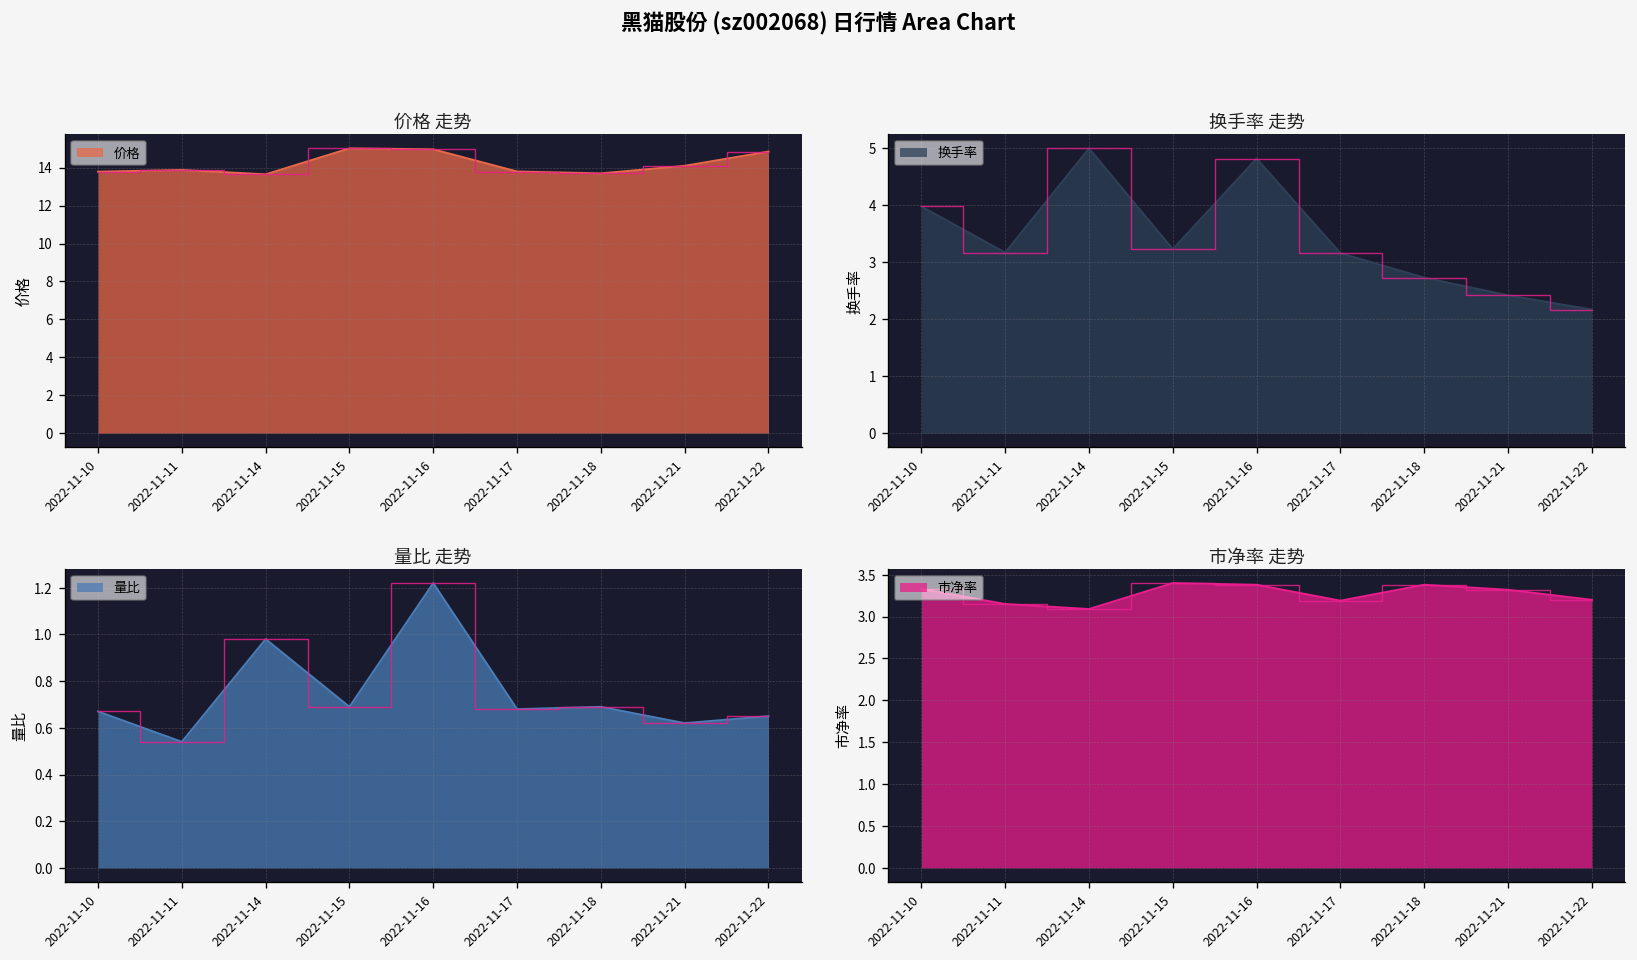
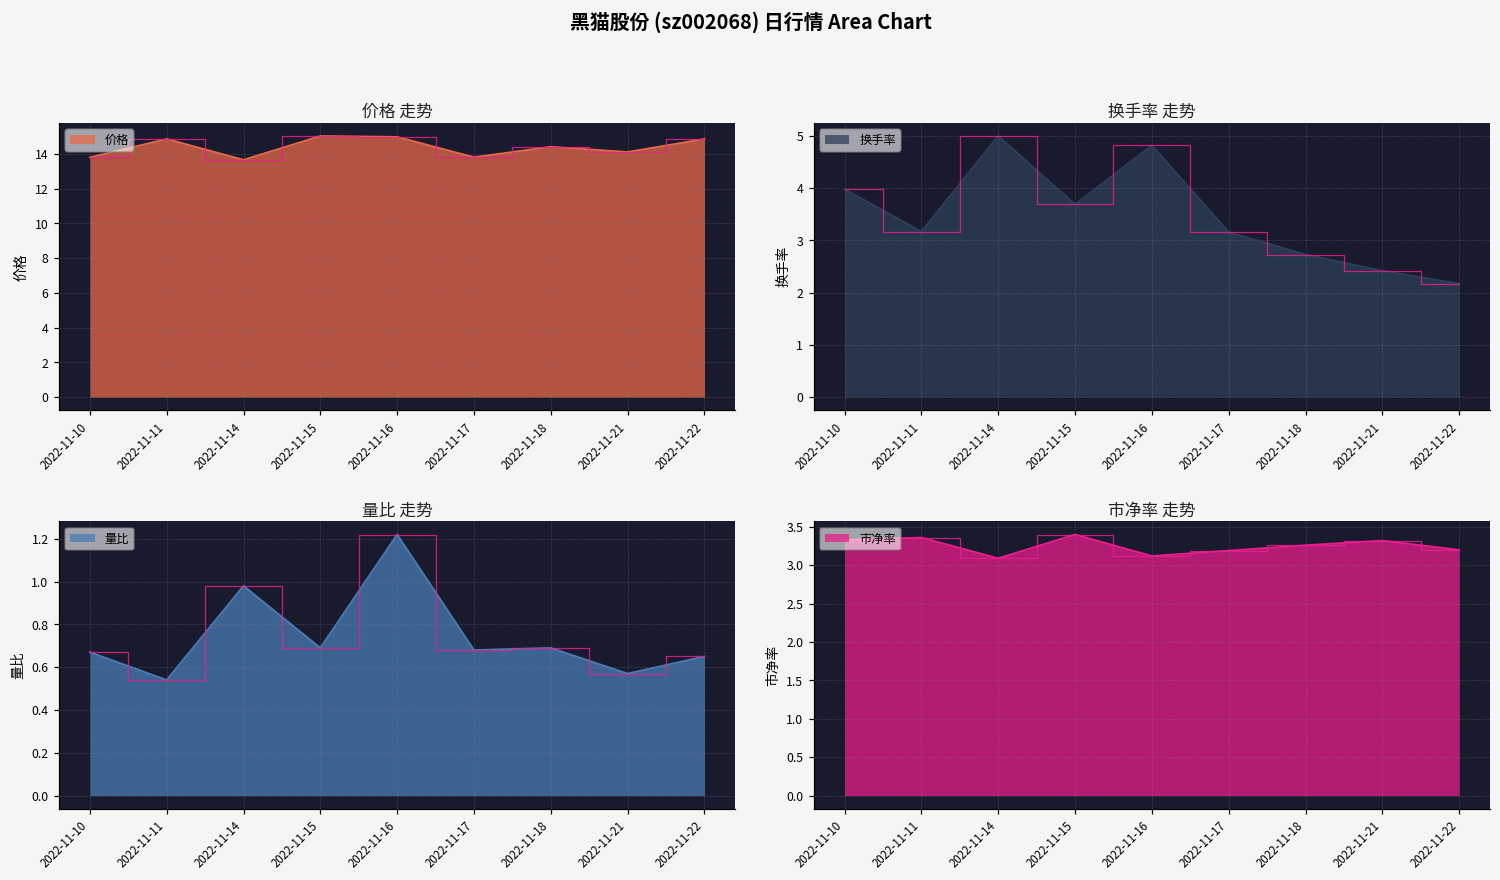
  {
    "价格 走势": {
      "2022-11-10": 13.8,
-     "2022-11-11": 13.9,
+     "2022-11-11": 14.9,
      "2022-11-14": 13.7,
      "2022-11-15": 15.0,
      "2022-11-16": 15.0,
      "2022-11-17": 13.8,
-     "2022-11-18": 13.7,
+     "2022-11-18": 14.4,
      "2022-11-21": 14.1,
      "2022-11-22": 14.9
    },
    "换手率 走势": {
      "2022-11-10": 4.0,
      "2022-11-11": 3.2,
      "2022-11-14": 5.0,
-     "2022-11-15": 3.2,
+     "2022-11-15": 3.7,
      "2022-11-16": 4.8,
      "2022-11-17": 3.2,
      "2022-11-18": 2.7,
      "2022-11-21": 2.4,
      "2022-11-22": 2.2
    },
    "量比 走势": {
      "2022-11-10": 0.67,
      "2022-11-11": 0.54,
      "2022-11-14": 0.98,
      "2022-11-15": 0.69,
      "2022-11-16": 1.22,
      "2022-11-17": 0.68,
      "2022-11-18": 0.69,
-     "2022-11-21": 0.62,
+     "2022-11-21": 0.57,
      "2022-11-22": 0.65
    },
    "市净率 走势": {
-     "2022-11-11": 3.2,
+     "2022-11-11": 3.4,
      "2022-11-14": 3.1,
      "2022-11-15": 3.4,
-     "2022-11-16": 3.4,
+     "2022-11-16": 3.1,
      "2022-11-17": 3.2,
-     "2022-11-18": 3.4,
+     "2022-11-18": 3.3,
      "2022-11-21": 3.3,
      "2022-11-22": 3.2
    }
  }
